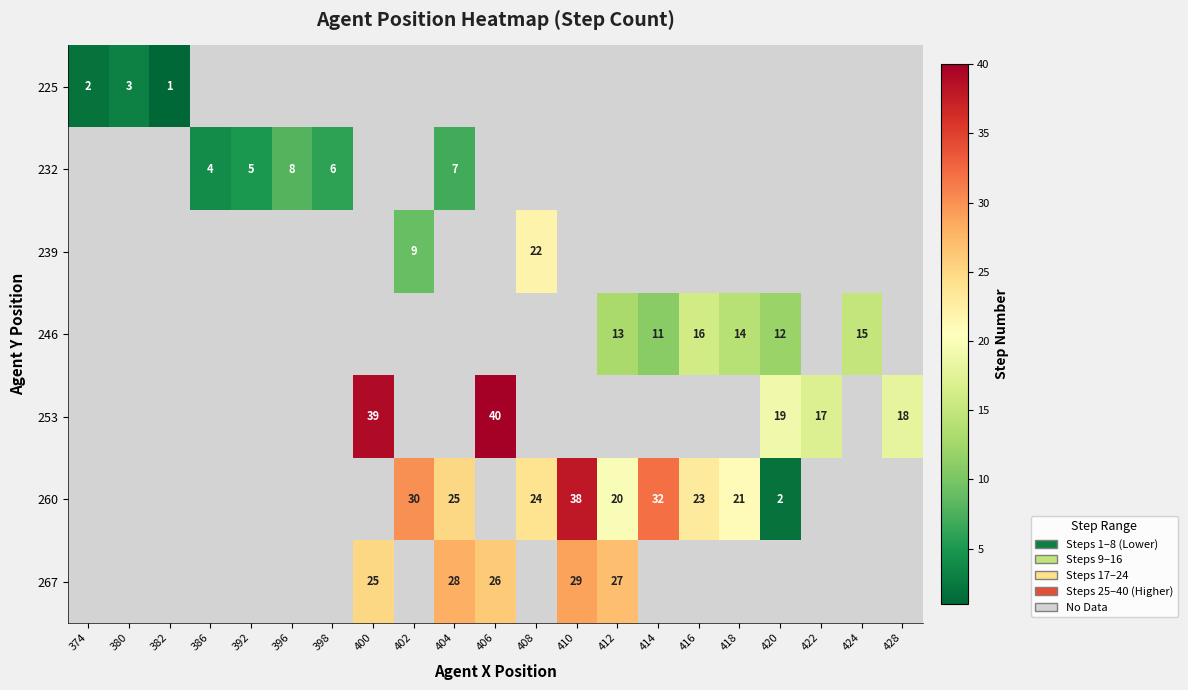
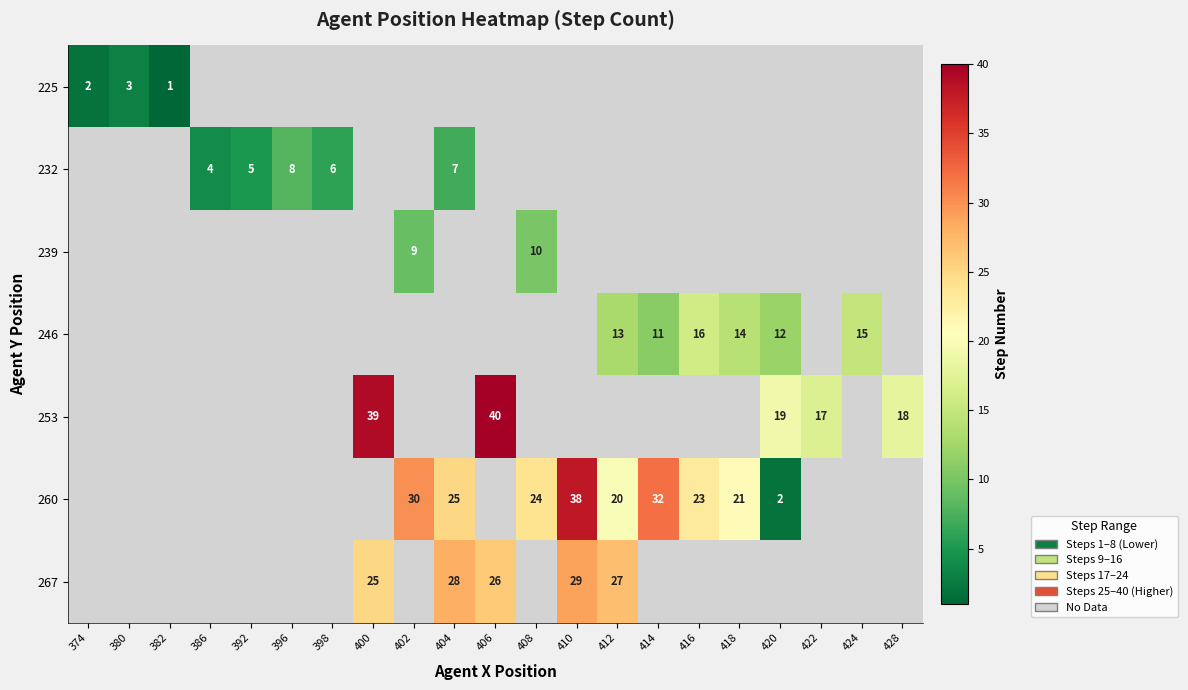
  {
    "225": {
      "374": 2,
      "380": 3,
      "382": 1
    },
    "232": {
      "386": 4,
      "392": 5,
      "396": 8,
      "398": 6,
      "404": 7
    },
    "239": {
      "402": 9,
-     "408": 22
+     "408": 10
    },
    "246": {
      "412": 13,
      "414": 11,
      "416": 16,
      "418": 14,
      "420": 12,
      "424": 15
    },
    "253": {
      "400": 39,
      "406": 40,
      "420": 19,
      "422": 17,
      "428": 18
    },
    "260": {
      "402": 30,
      "404": 25,
      "408": 24,
      "410": 38,
      "412": 20,
      "414": 32,
      "416": 23,
      "418": 21,
      "420": 2
    },
    "267": {
      "400": 25,
      "404": 28,
      "406": 26,
      "410": 29,
      "412": 27
    }
  }
